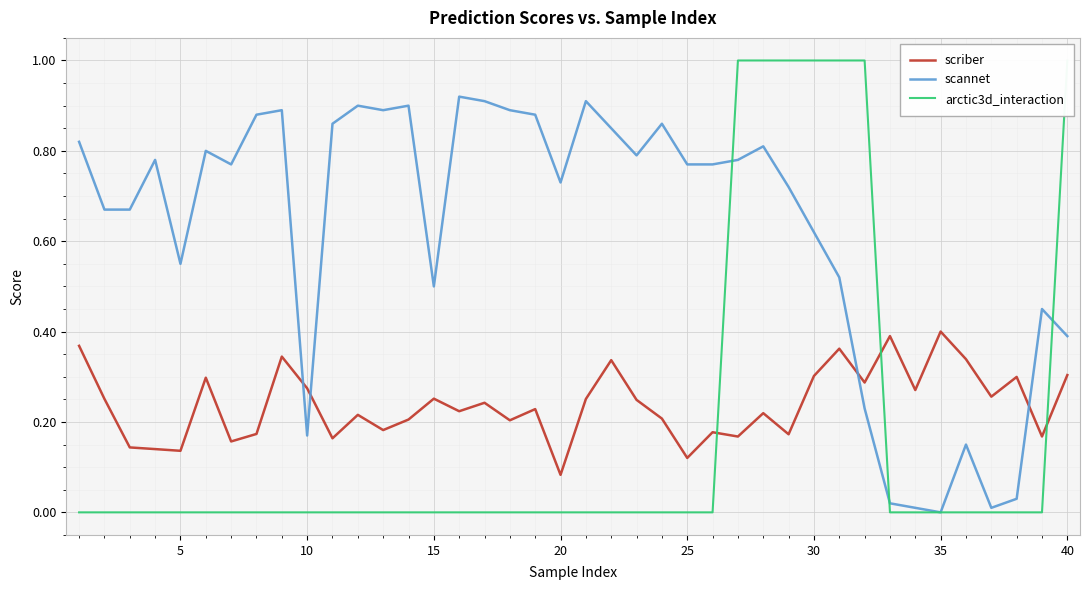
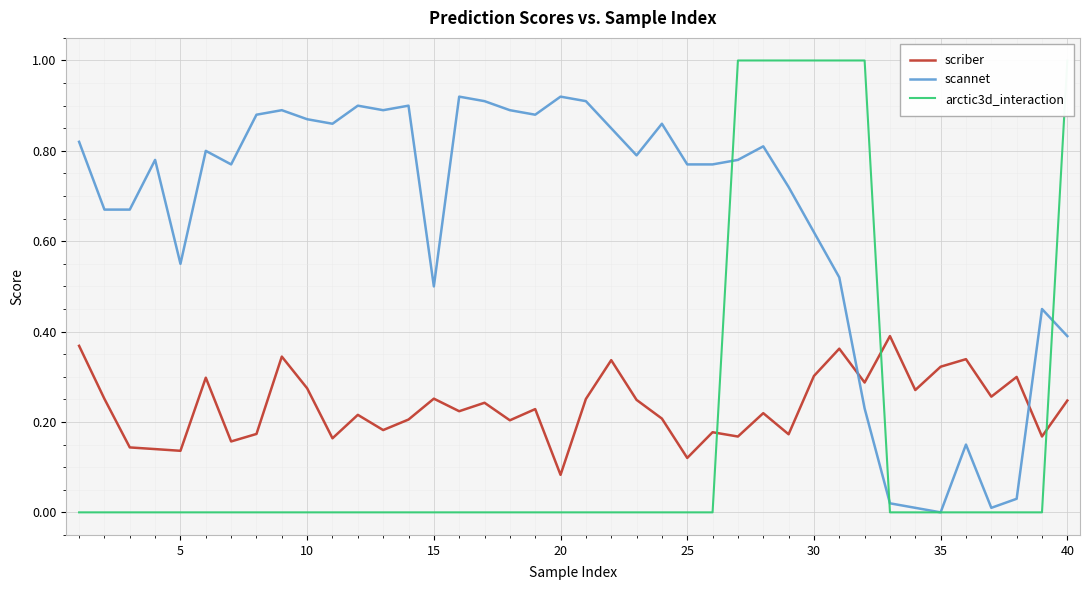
  {
    "scriber": {
      "5": 0.14,
      "10": 0.27,
      "15": 0.25,
      "20": 0.08,
      "25": 0.12,
      "30": 0.30,
-     "35": 0.40,
-     "40": 0.30
+     "35": 0.32,
+     "40": 0.25
    },
    "scannet": {
      "5": 0.55,
-     "10": 0.17,
+     "10": 0.87,
      "15": 0.50,
-     "20": 0.73,
+     "20": 0.92,
      "25": 0.77,
      "30": 0.62,
      "40": 0.39
    },
    "arctic3d_interaction": {
      "5": 0.00,
      "10": 0.00,
      "15": 0.00,
      "20": 0.00,
      "25": 0.00,
      "30": 1.00
    }
  }
